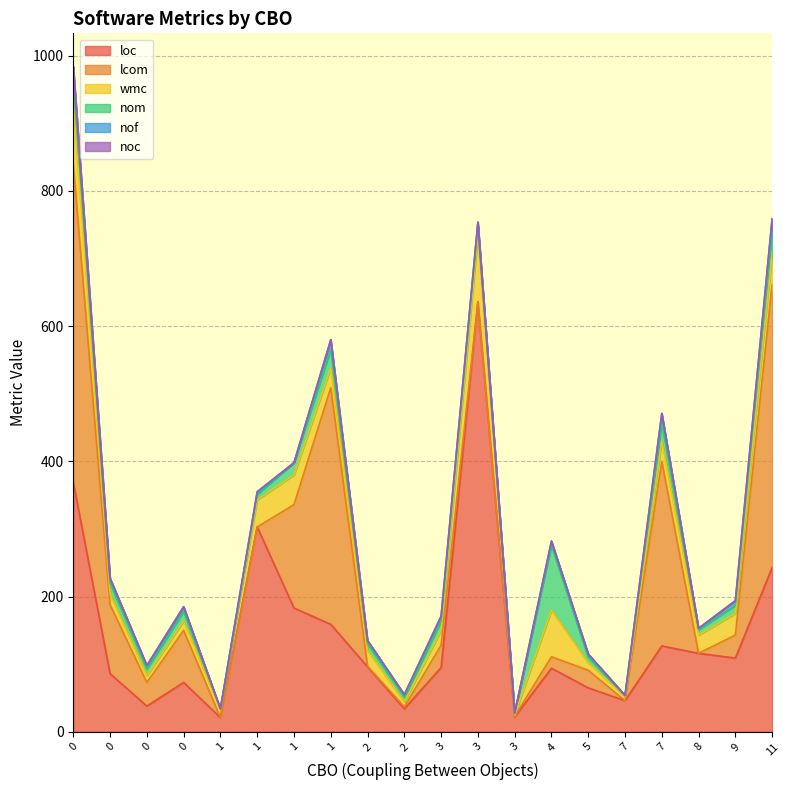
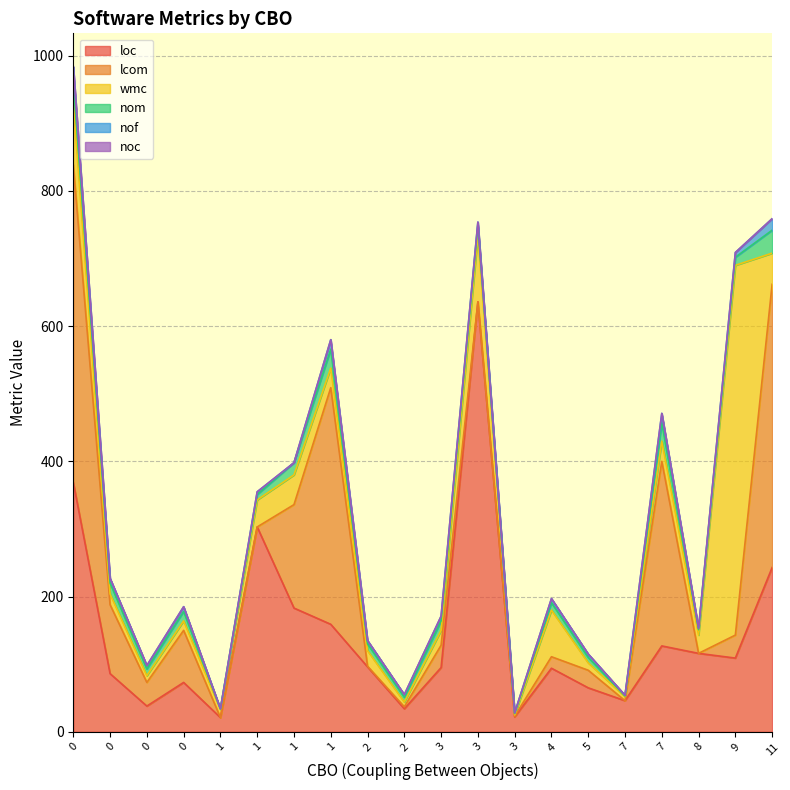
  {
    "wmc": {
      "4": 70,
      "5": 10,
      "8": 30,
-     "9": 30,
+     "9": 550,
      "11": 50
    },
    "nom": {
-     "4": 100,
+     "4": 10,
      "5": 10,
      "9": 10,
      "11": 30
    }
  }
